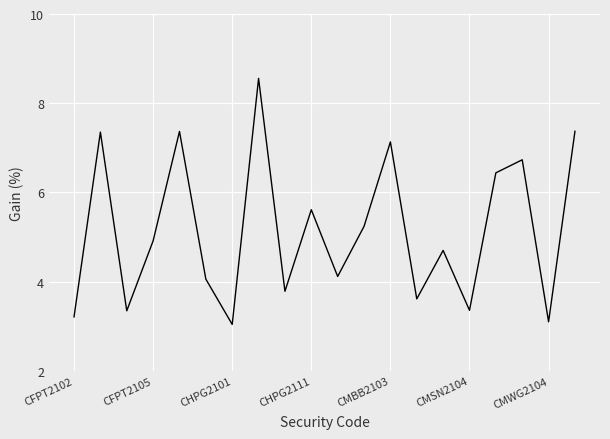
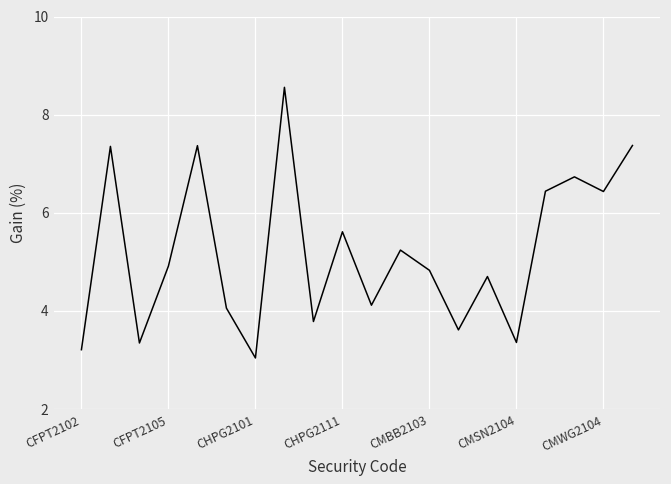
  {
    "CFPT2102": 3.2,
    "CFPT2105": 4.9,
    "CHPG2101": 3.0,
    "CHPG2111": 5.6,
-   "CMBB2103": 7.1,
+   "CMBB2103": 4.8,
    "CMSN2104": 3.4,
-   "CMWG2104": 3.1
+   "CMWG2104": 6.4
  }
